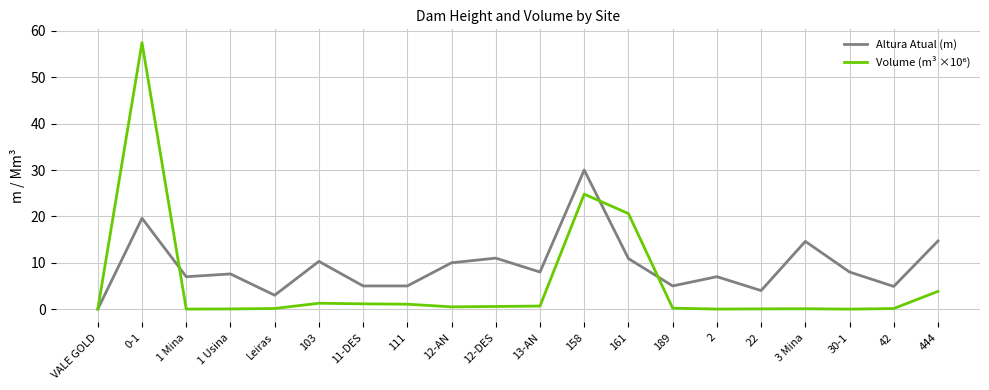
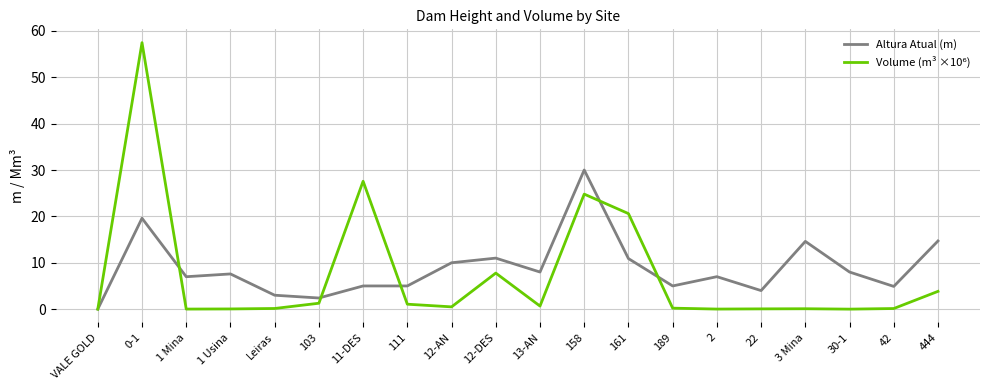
  {
    "Altura Atual (m)": {
      "0-1": 20,
      "1 Mina": 7,
      "1 Usina": 8,
      "Leiras": 3,
-     "103": 10,
+     "103": 2,
      "11-DES": 5,
      "111": 5,
      "12-AN": 10,
      "12-DES": 11,
      "13-AN": 8,
      "158": 30,
      "161": 11,
      "189": 5,
      "2": 7,
      "22": 4,
      "3 Mina": 15,
      "30-1": 8,
      "42": 5,
      "444": 15
    },
    "Volume (m³ ×10⁶)": {
      "0-1": 57,
      "1 Mina": 0,
      "1 Usina": 0,
      "Leiras": 0,
      "103": 1,
-     "11-DES": 1,
+     "11-DES": 28,
      "111": 1,
      "12-AN": 0,
-     "12-DES": 1,
+     "12-DES": 8,
      "13-AN": 1,
      "158": 25,
      "161": 21,
      "189": 0,
      "2": 0,
      "22": 0,
      "3 Mina": 0,
      "30-1": 0,
      "42": 0,
      "444": 4
    }
  }
